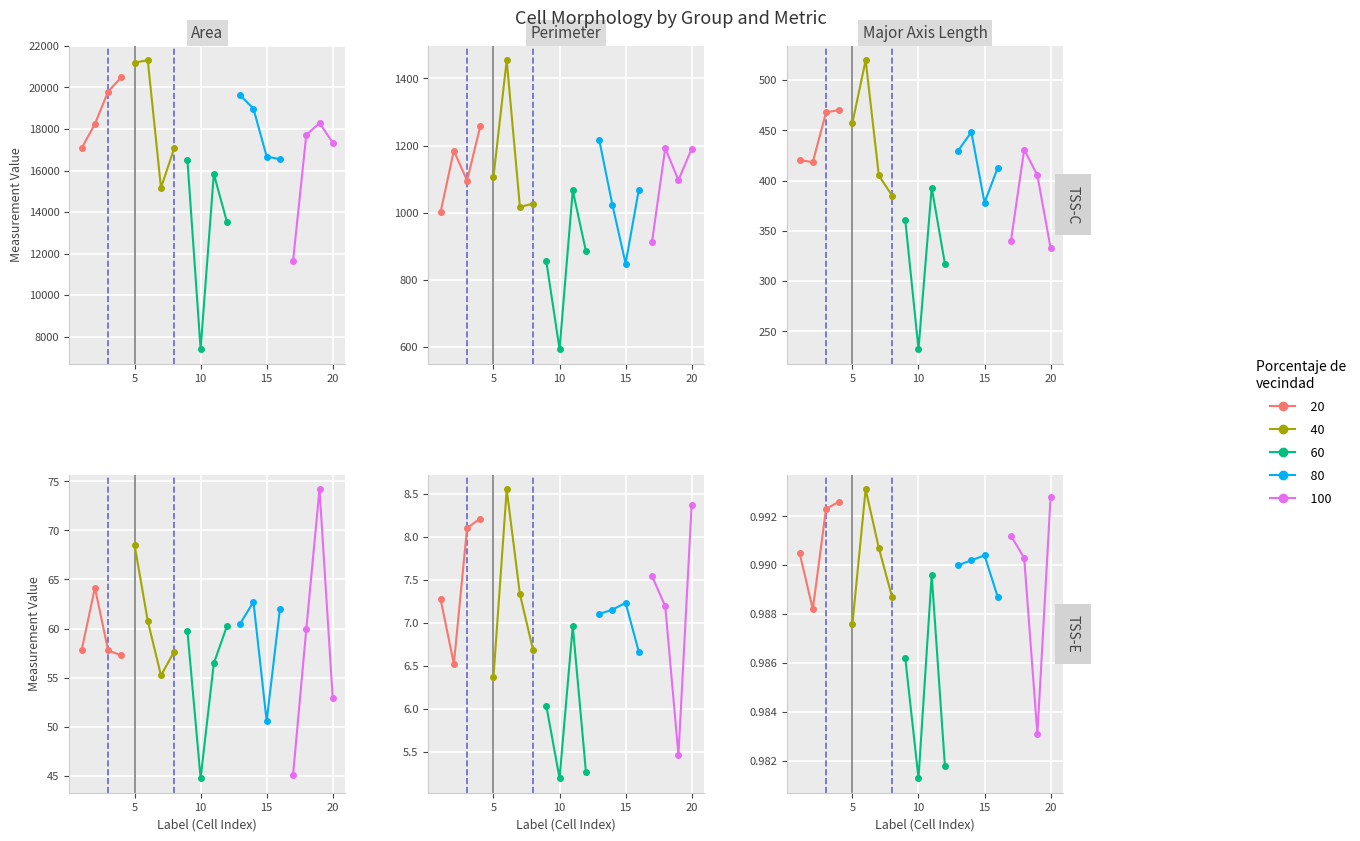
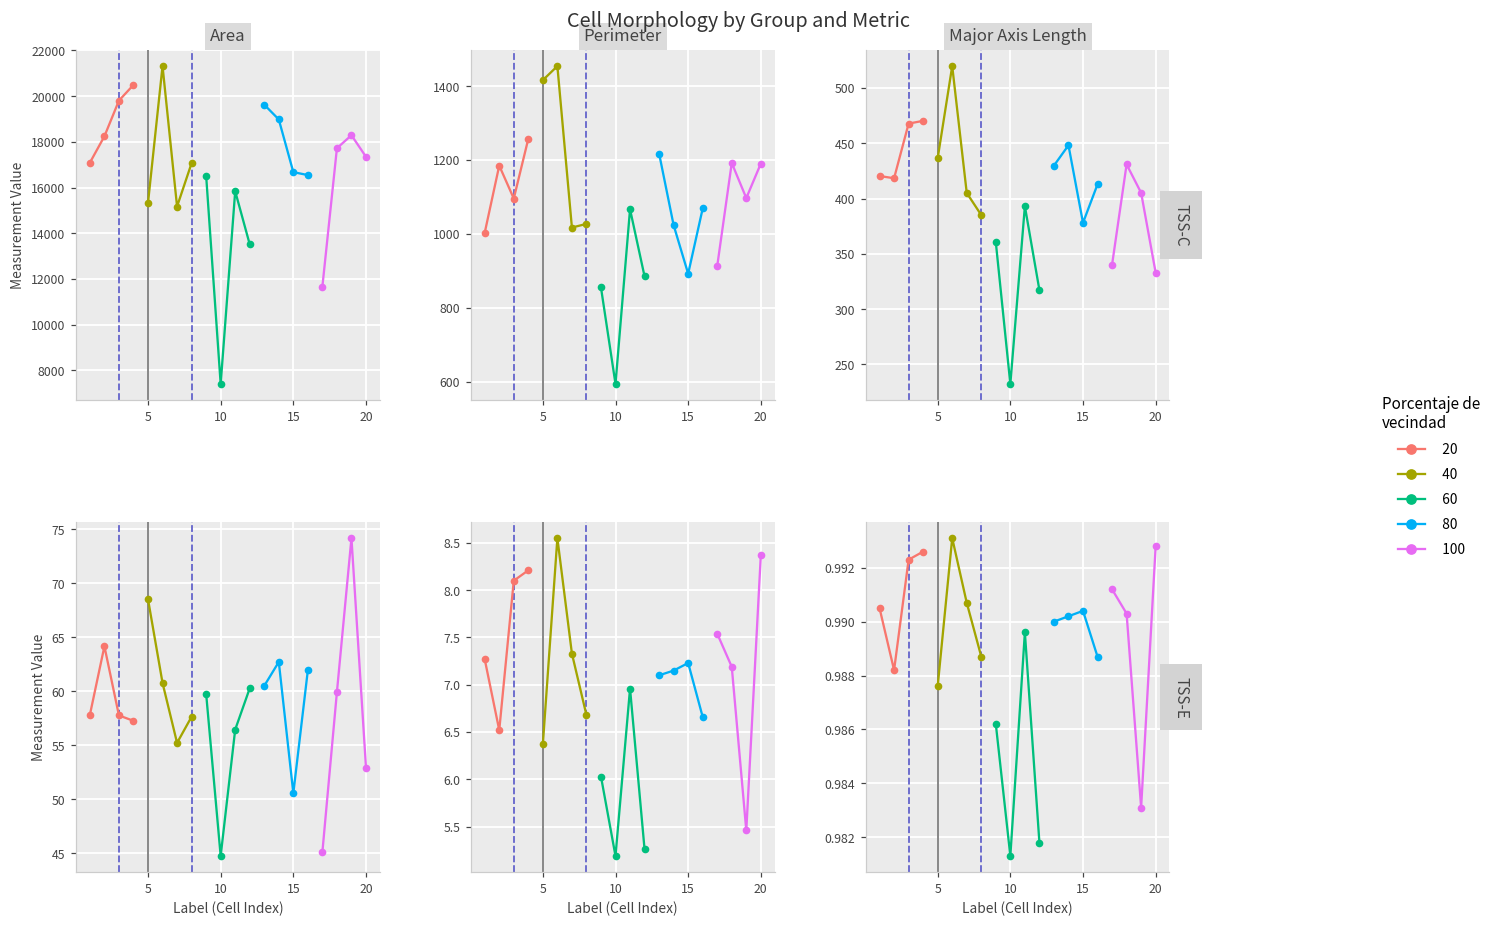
  {
    "Area": {
      "40": {
-       "5": 21200
+       "5": 15300
      },
      "60": {
        "10": 7400
      },
      "80": {
        "15": 16700
      },
      "100": {
        "20": 17300
      }
    },
    "Perimeter": {
      "40": {
-       "5": 1110
+       "5": 1420
      },
      "60": {
        "10": 590
      },
      "80": {
-       "15": 850
+       "15": 890
      },
      "100": {
        "20": 1190
      }
    },
    "Major Axis Length": {
      "40": {
-       "5": 458
+       "5": 436
      },
      "60": {
        "10": 232
      },
      "80": {
        "15": 378
      },
      "100": {
        "20": 333
      }
    }
  }
